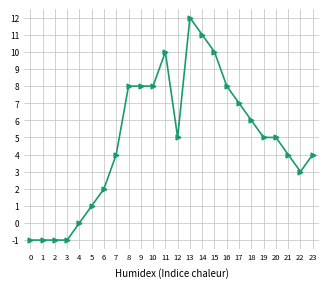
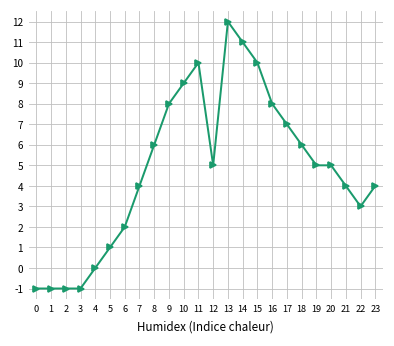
  {
    "0": -1,
    "1": -1,
    "2": -1,
    "3": -1,
    "4": 0,
    "5": 1,
    "6": 2,
    "7": 4,
-   "8": 8,
+   "8": 6,
    "9": 8,
-   "10": 8,
+   "10": 9,
    "11": 10,
    "12": 5,
    "13": 12,
    "14": 11,
    "15": 10,
    "16": 8,
    "17": 7,
    "18": 6,
    "19": 5,
    "20": 5,
    "21": 4,
    "22": 3,
    "23": 4
  }
